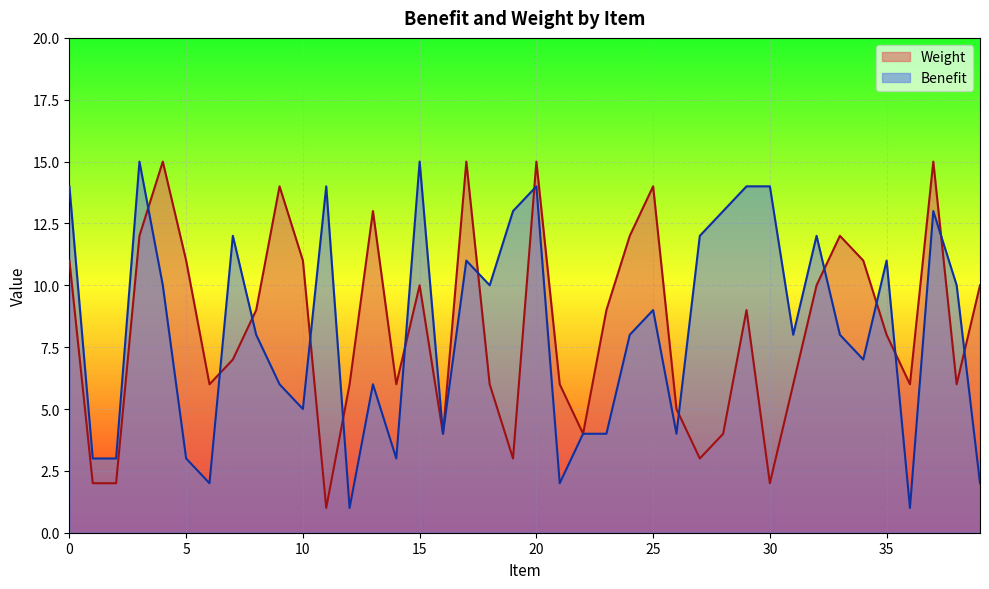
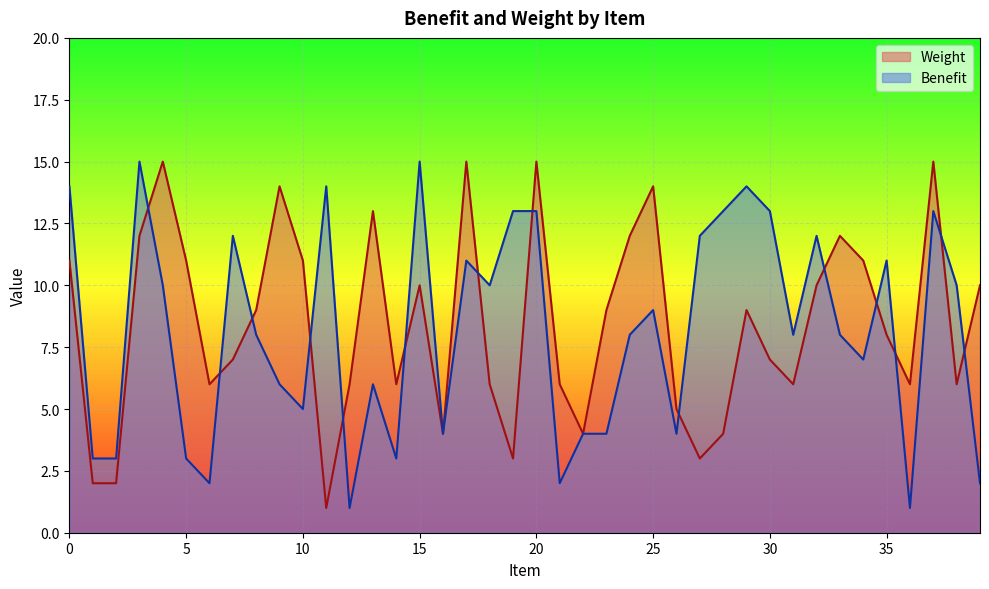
  {
    "Weight": {
      "0": 11,
      "5": 11,
      "10": 11,
      "15": 10,
      "20": 15,
      "25": 14,
-     "30": 2,
+     "30": 7,
      "35": 8
    },
    "Benefit": {
      "0": 14,
      "5": 3,
      "10": 5,
      "15": 15,
-     "20": 14,
+     "20": 13,
      "25": 9,
-     "30": 14,
+     "30": 13,
      "35": 11
    }
  }
